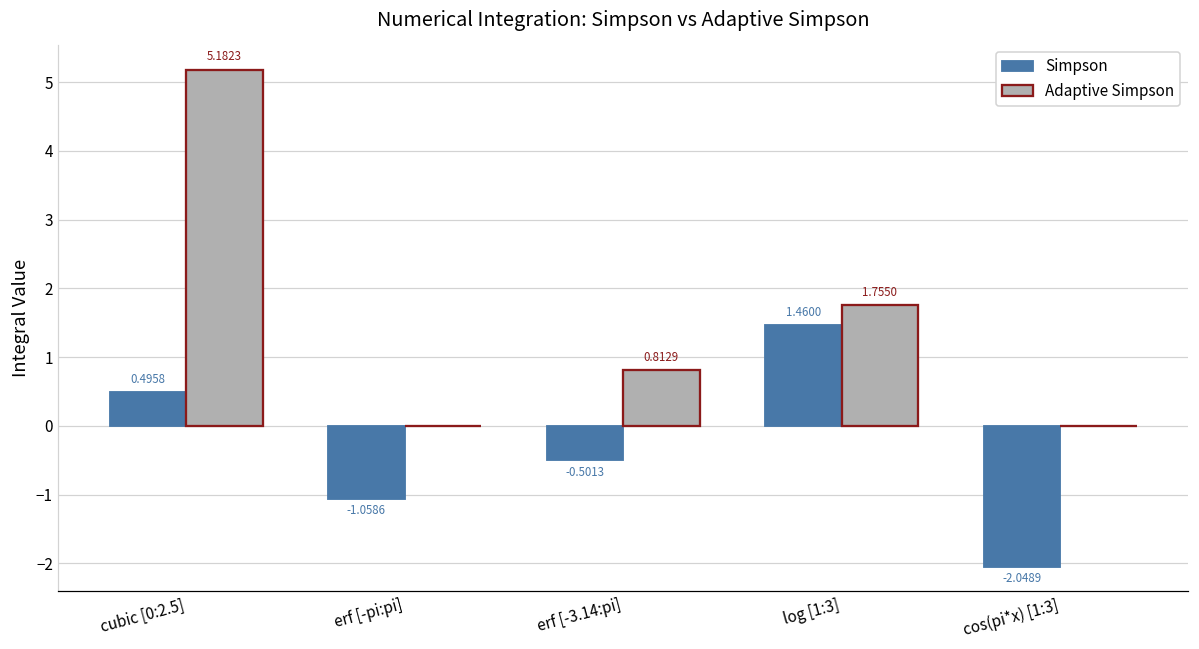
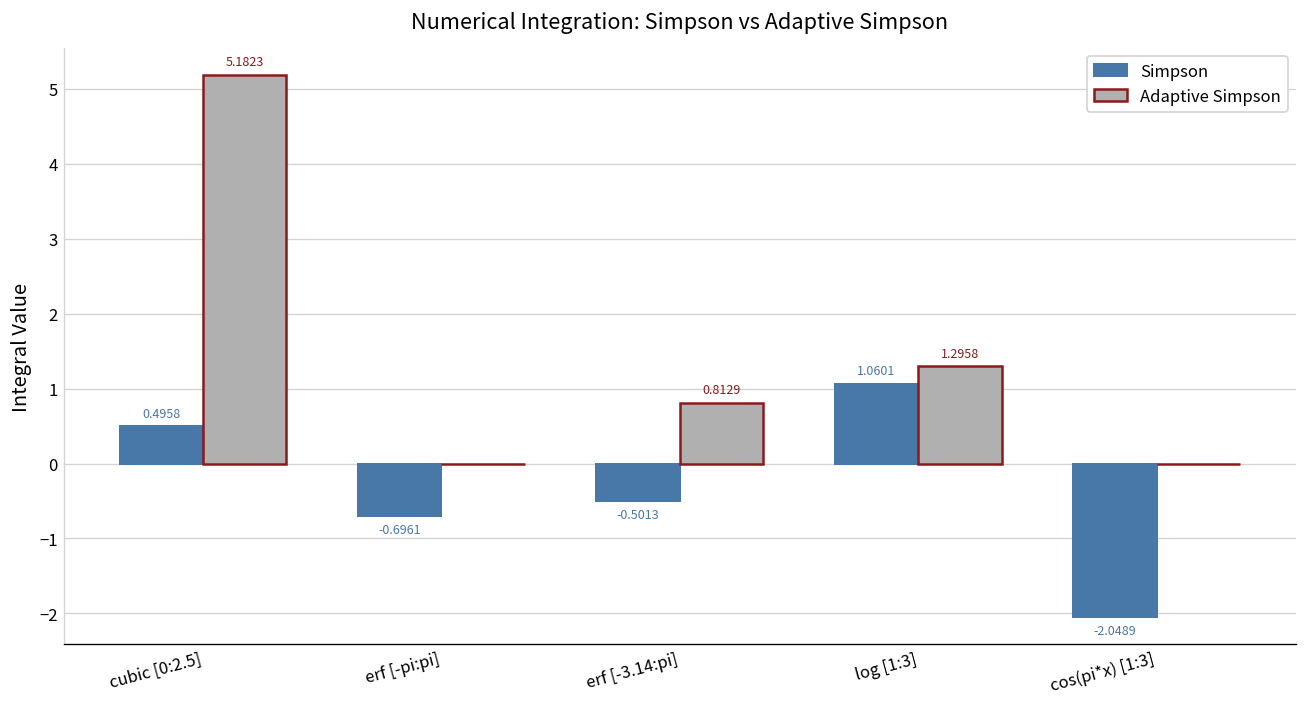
  {
    "Simpson": {
      "cubic [0:2.5]": 0.4958,
-     "erf [-pi:pi]": -1.0586,
+     "erf [-pi:pi]": -0.6961,
      "erf [-3.14:pi]": -0.5013,
-     "log [1:3]": 1.4600,
+     "log [1:3]": 1.0601,
      "cos(pi*x) [1:3]": -2.0489
    },
    "Adaptive Simpson": {
      "cubic [0:2.5]": 5.1823,
      "erf [-3.14:pi]": 0.8129,
-     "log [1:3]": 1.7550
+     "log [1:3]": 1.2958
    }
  }
